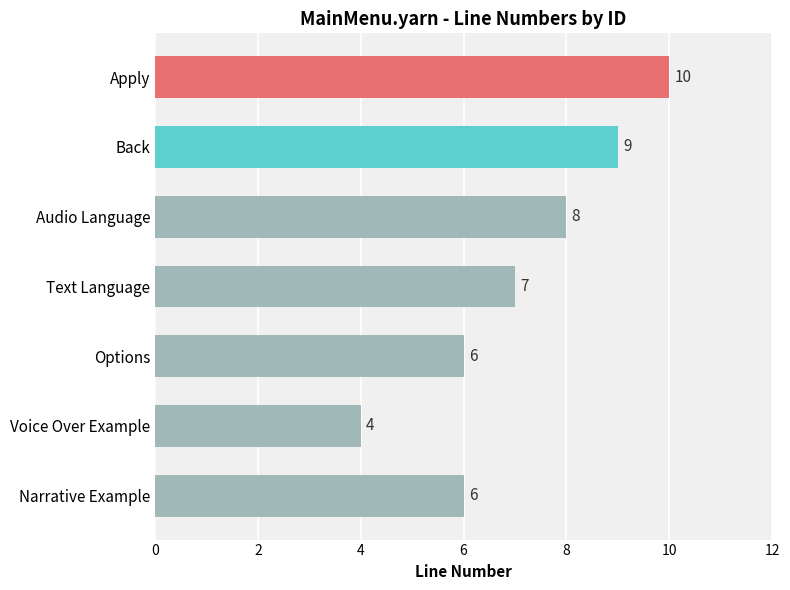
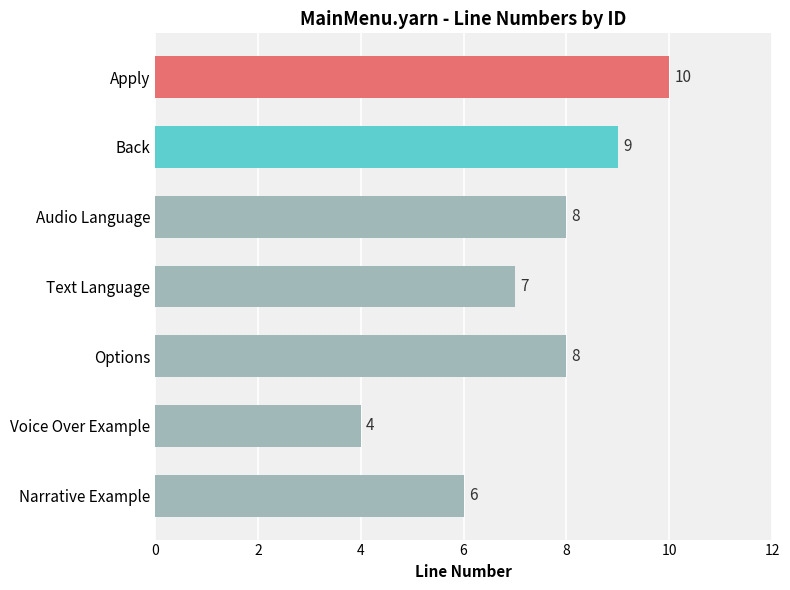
  {
    "Apply": 10,
    "Back": 9,
    "Audio Language": 8,
    "Text Language": 7,
-   "Options": 6,
+   "Options": 8,
    "Voice Over Example": 4,
    "Narrative Example": 6
  }
